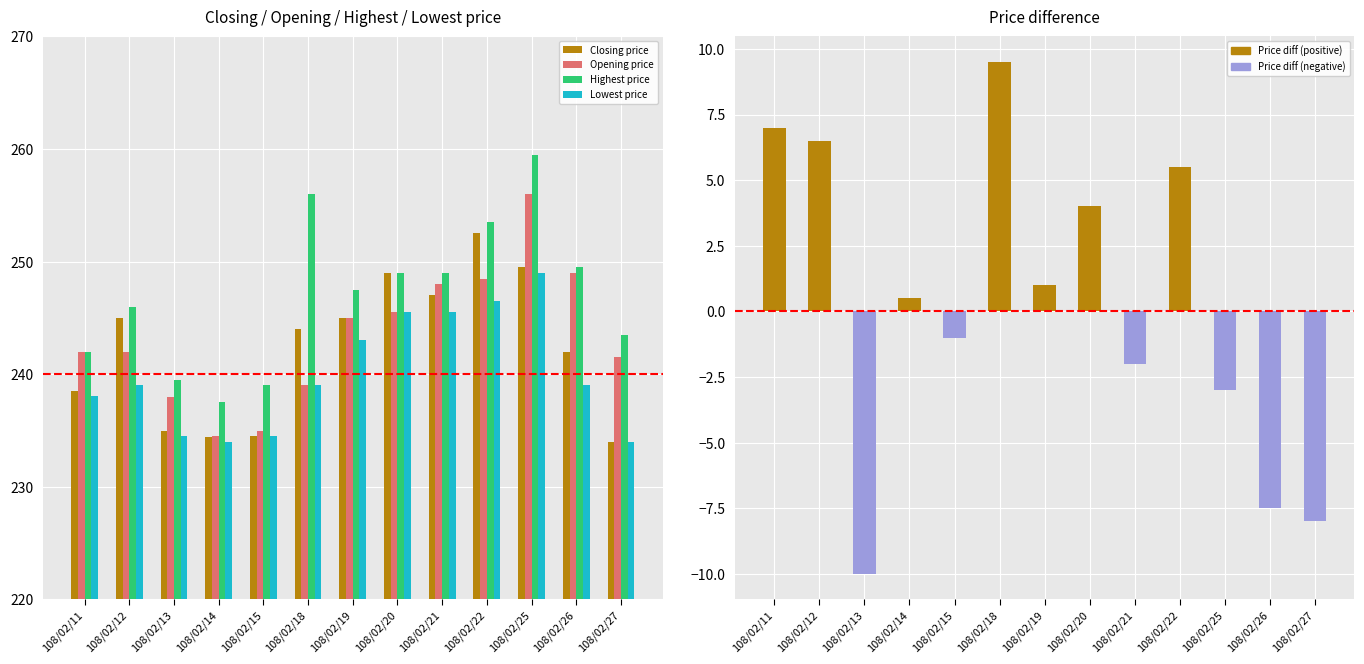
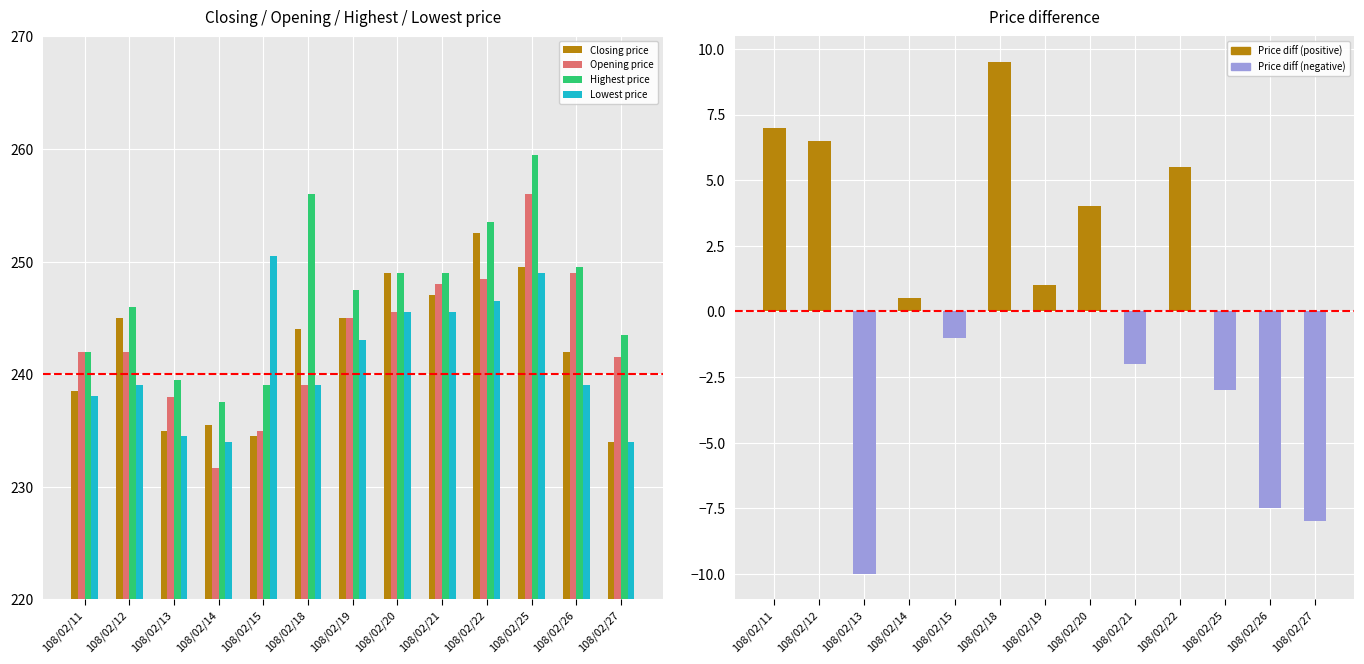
  {
    "Closing / Opening / Highest / Lowest price": {
      "Closing price": {
        "108/02/11": 238.5,
        "108/02/12": 245.0,
        "108/02/13": 235.0,
-       "108/02/14": 234.4,
+       "108/02/14": 235.5,
        "108/02/15": 234.5,
        "108/02/18": 244.0,
        "108/02/19": 245.0,
        "108/02/20": 249.0,
        "108/02/21": 247.0,
        "108/02/22": 252.5,
        "108/02/25": 249.5,
        "108/02/26": 242.0,
        "108/02/27": 234.0
      },
      "Opening price": {
        "108/02/11": 242.0,
        "108/02/12": 242.0,
        "108/02/13": 238.0,
-       "108/02/14": 234.5,
+       "108/02/14": 231.7,
        "108/02/15": 235.0,
        "108/02/18": 239.0,
        "108/02/19": 245.0,
        "108/02/20": 245.5,
        "108/02/21": 248.0,
        "108/02/22": 248.5,
        "108/02/25": 256.0,
        "108/02/26": 249.0,
        "108/02/27": 241.5
      },
      "Highest price": {
        "108/02/11": 242.0,
        "108/02/12": 246.0,
        "108/02/13": 239.5,
        "108/02/14": 237.5,
        "108/02/15": 239.0,
        "108/02/18": 256.0,
        "108/02/19": 247.5,
        "108/02/20": 249.0,
        "108/02/21": 249.0,
        "108/02/22": 253.5,
        "108/02/25": 259.5,
        "108/02/26": 249.5,
        "108/02/27": 243.5
      },
      "Lowest price": {
        "108/02/11": 238.1,
        "108/02/12": 239.0,
        "108/02/13": 234.5,
        "108/02/14": 234.0,
-       "108/02/15": 234.5,
+       "108/02/15": 250.5,
        "108/02/18": 239.0,
        "108/02/19": 243.0,
        "108/02/20": 245.5,
        "108/02/21": 245.5,
        "108/02/22": 246.5,
        "108/02/25": 249.0,
        "108/02/26": 239.0,
        "108/02/27": 234.0
      }
    },
    "Price difference": {
      "108/02/11": 7.0,
      "108/02/12": 6.5,
      "108/02/13": -10.0,
      "108/02/14": 0.5,
      "108/02/15": -1.0,
      "108/02/18": 9.5,
      "108/02/19": 1.0,
      "108/02/20": 4.0,
      "108/02/21": -2.0,
      "108/02/22": 5.5,
      "108/02/25": -3.0,
      "108/02/26": -7.5,
      "108/02/27": -8.0
    }
  }
